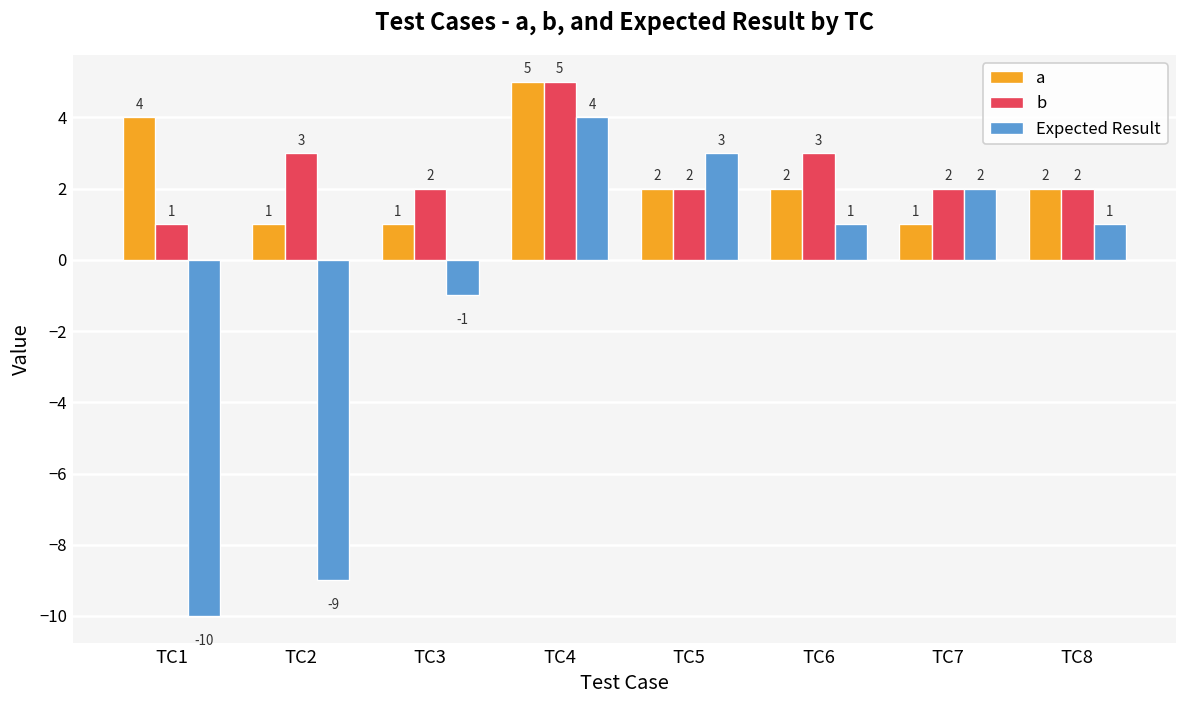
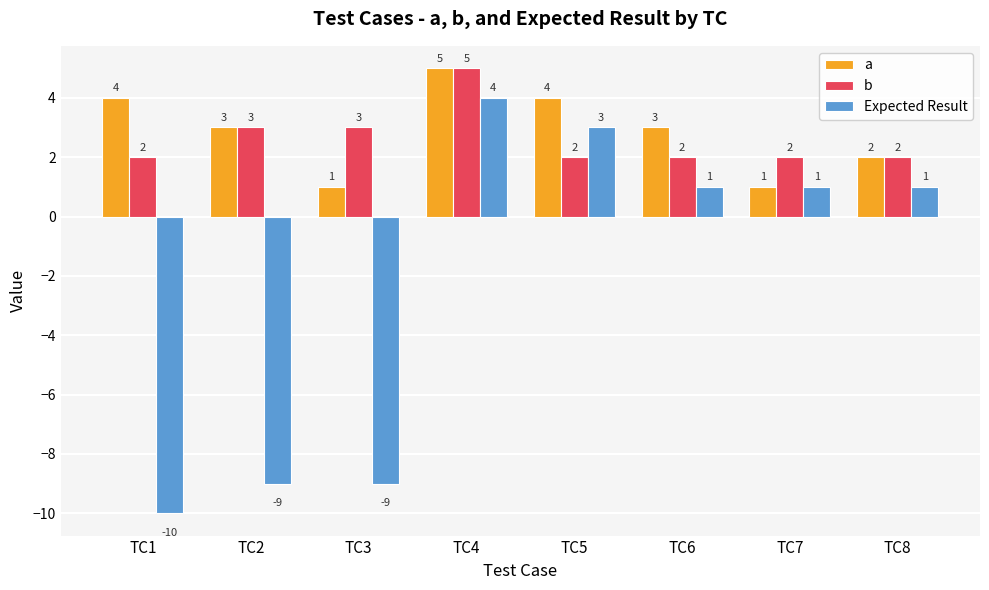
  {
    "a": {
      "TC1": 4,
-     "TC2": 1,
+     "TC2": 3,
      "TC3": 1,
      "TC4": 5,
-     "TC5": 2,
-     "TC6": 2,
+     "TC5": 4,
+     "TC6": 3,
      "TC7": 1,
      "TC8": 2
    },
    "b": {
-     "TC1": 1,
+     "TC1": 2,
      "TC2": 3,
-     "TC3": 2,
+     "TC3": 3,
      "TC4": 5,
      "TC5": 2,
-     "TC6": 3,
+     "TC6": 2,
      "TC7": 2,
      "TC8": 2
    },
    "Expected Result": {
      "TC1": -10,
      "TC2": -9,
-     "TC3": -1,
+     "TC3": -9,
      "TC4": 4,
      "TC5": 3,
      "TC6": 1,
-     "TC7": 2,
+     "TC7": 1,
      "TC8": 1
    }
  }
